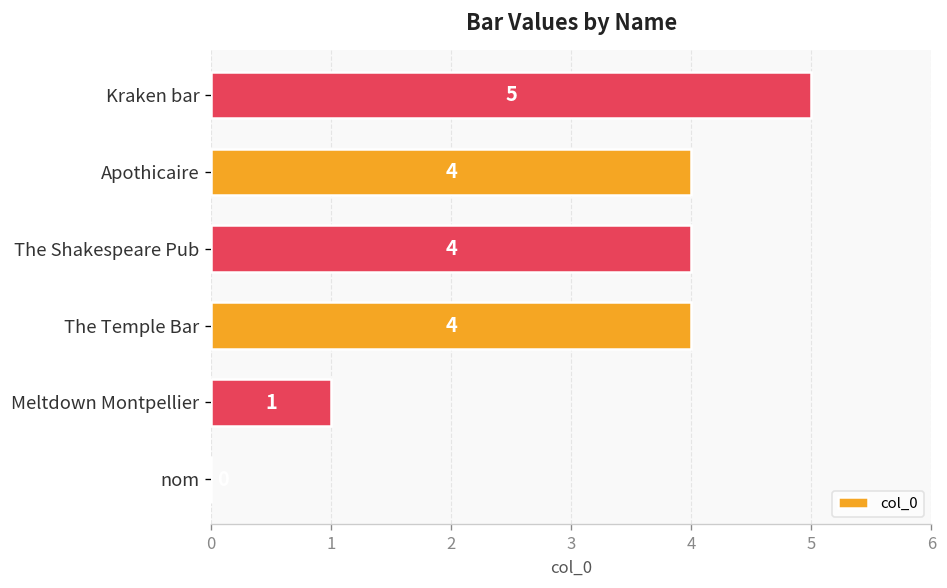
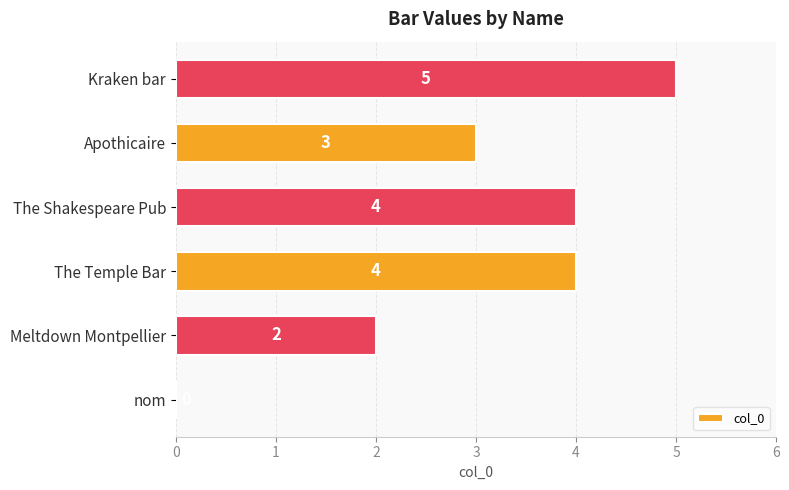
  {
    "Kraken bar": 5,
-   "Apothicaire": 4,
+   "Apothicaire": 3,
    "The Shakespeare Pub": 4,
    "The Temple Bar": 4,
-   "Meltdown Montpellier": 1
+   "Meltdown Montpellier": 2
  }
